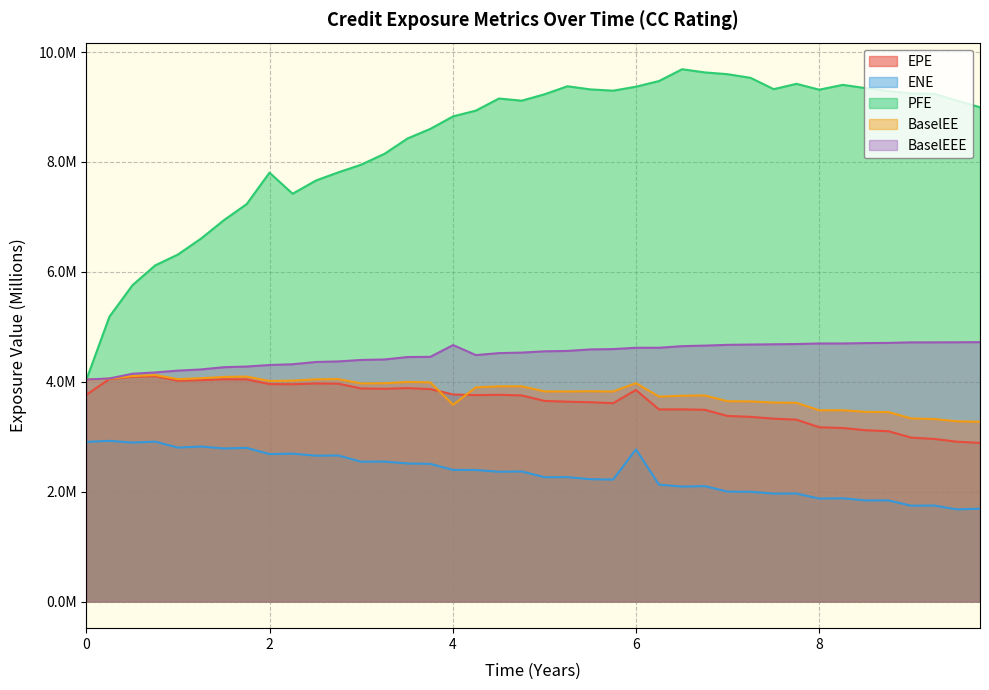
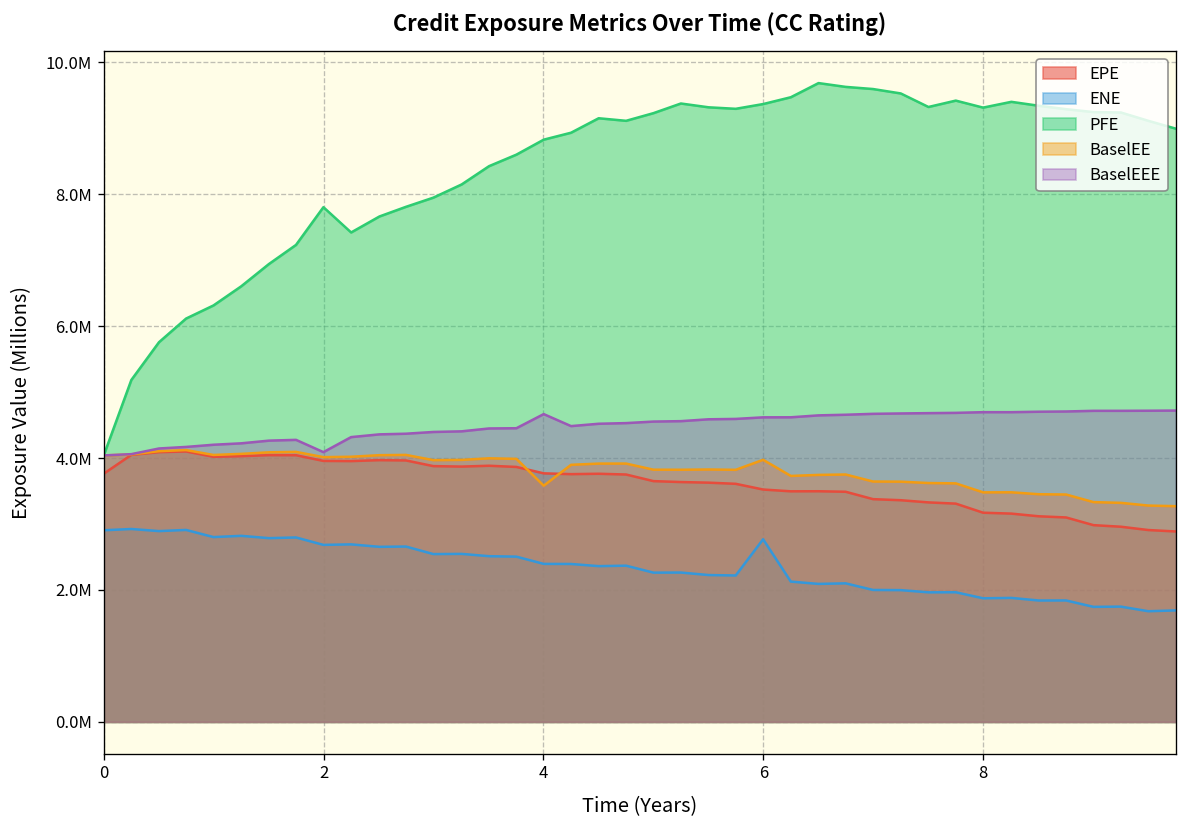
  {
    "EPE": {
      "0": 3800000,
      "2": 4000000,
      "4": 3800000,
-     "6": 3900000,
+     "6": 3500000,
      "8": 3200000
    },
    "ENE": {
      "0": 2900000,
      "2": 2700000,
      "4": 2400000,
      "6": 2800000,
      "8": 1900000
    },
    "PFE": {
      "2": 7800000,
      "4": 8800000,
      "6": 9400000,
      "8": 9300000
    },
    "BaselEE": {
      "2": 4000000,
      "4": 3600000,
      "6": 4000000,
      "8": 3500000
    },
    "BaselEEE": {
-     "2": 4300000,
+     "2": 4100000,
      "4": 4700000,
      "6": 4600000,
      "8": 4700000
    }
  }
